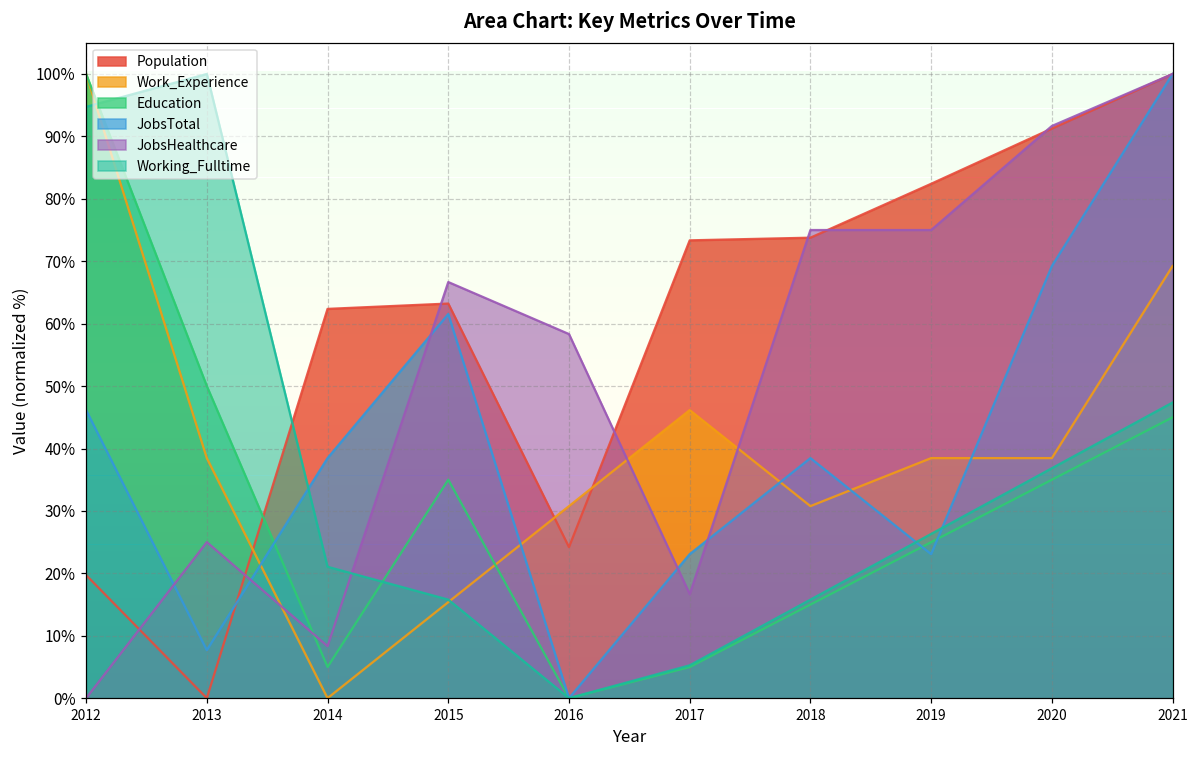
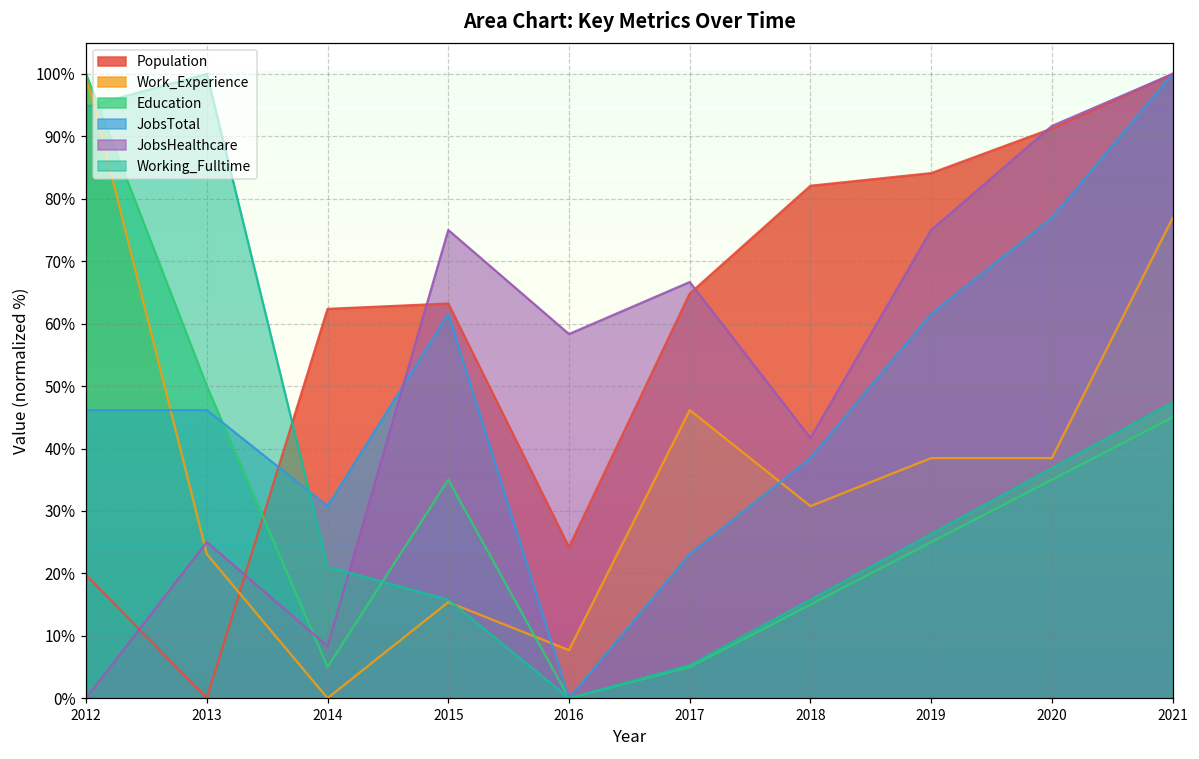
  {
    "Population": {
      "2012": "20%",
      "2013": "0%",
      "2014": "62%",
      "2015": "63%",
      "2016": "24%",
-     "2017": "73%",
-     "2018": "74%",
-     "2019": "82%"
+     "2017": "65%",
+     "2018": "82%",
+     "2019": "84%"
    },
    "Work_Experience": {
-     "2013": "38%",
+     "2013": "23%",
      "2014": "0%",
-     "2016": "31%",
+     "2016": "8%",
      "2017": "46%",
      "2018": "31%",
      "2019": "38%",
      "2020": "38%",
-     "2021": "69%"
+     "2021": "77%"
    },
    "JobsTotal": {
      "2012": "46%",
-     "2013": "8%",
-     "2014": "38%",
+     "2013": "46%",
+     "2014": "31%",
      "2015": "62%",
      "2017": "23%",
      "2018": "38%",
-     "2019": "23%",
-     "2020": "69%"
+     "2019": "62%",
+     "2020": "77%"
    },
    "JobsHealthcare": {
      "2012": "0%",
      "2013": "25%",
      "2014": "8%",
-     "2015": "67%",
+     "2015": "75%",
      "2016": "58%",
-     "2017": "17%",
-     "2018": "75%",
+     "2017": "67%",
+     "2018": "42%",
      "2019": "75%"
    }
  }
